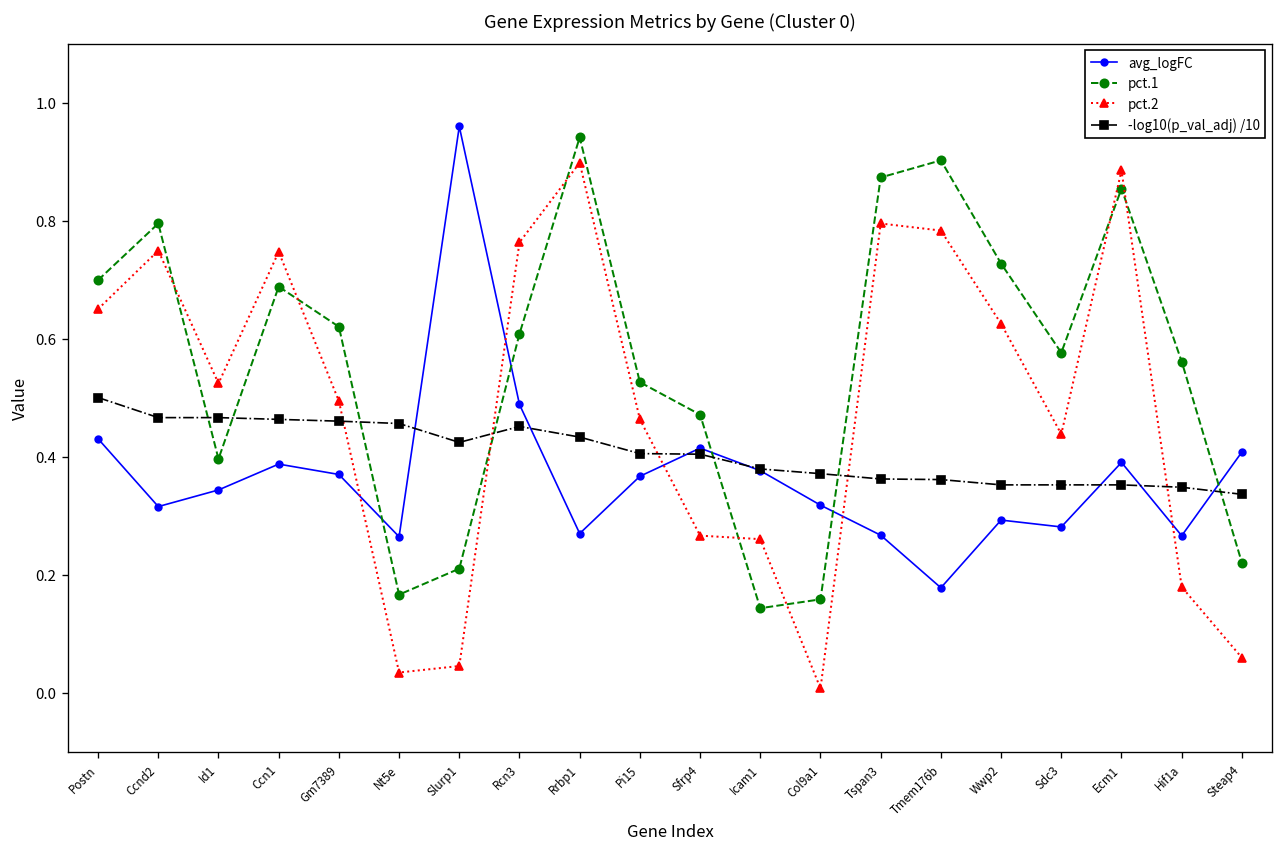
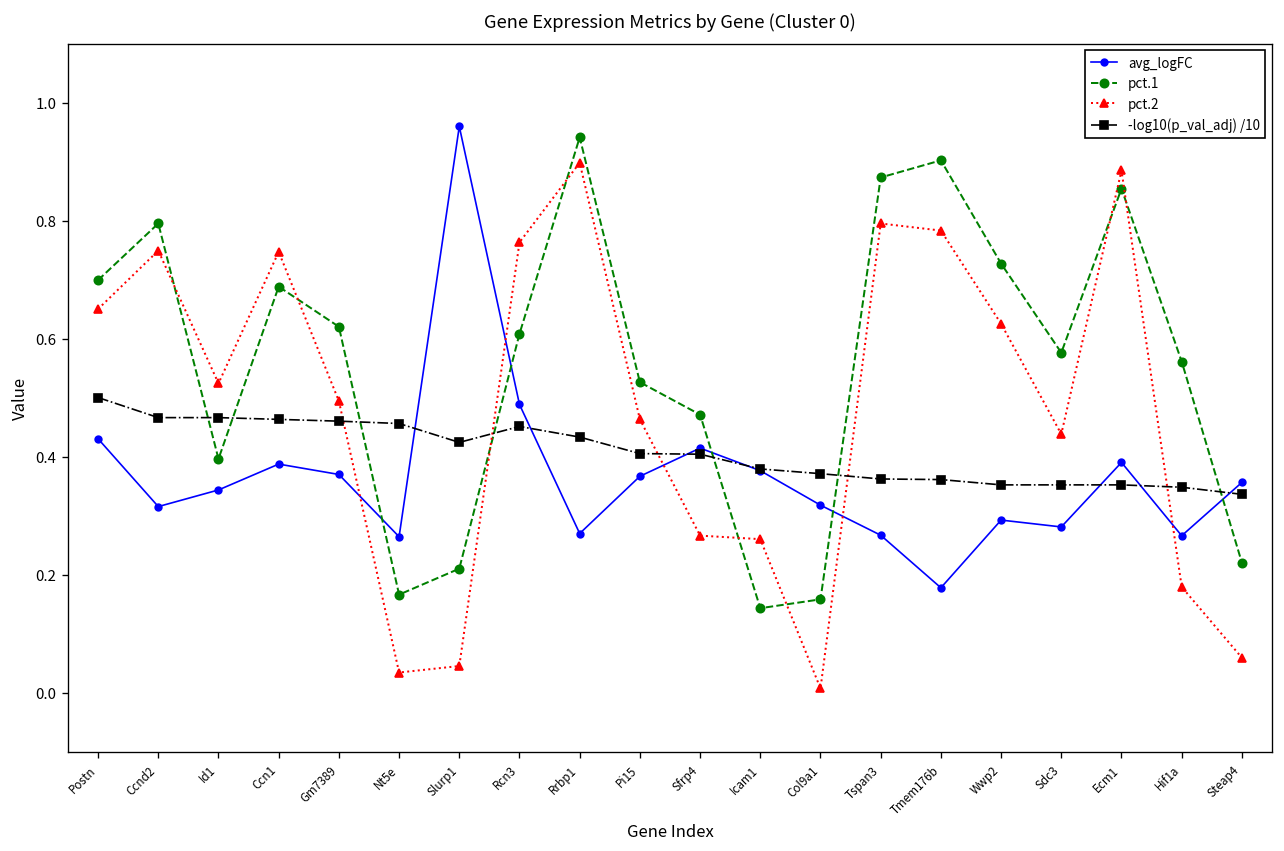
  {
    "avg_logFC": {
      "Postn": 0.43,
      "Ccnd2": 0.32,
      "Id1": 0.34,
      "Ccn1": 0.39,
      "Gm7389": 0.37,
      "Nt5e": 0.26,
      "Slurp1": 0.96,
      "Rcn3": 0.49,
      "Rrbp1": 0.27,
      "Pi15": 0.37,
      "Sfrp4": 0.41,
      "Col9a1": 0.32,
      "Tspan3": 0.27,
      "Tmem176b": 0.18,
      "Wwp2": 0.29,
      "Sdc3": 0.28,
      "Ecm1": 0.39,
      "Hif1a": 0.27,
-     "Steap4": 0.41
+     "Steap4": 0.36
    },
    "pct.1": {
      "Postn": 0.70,
      "Ccnd2": 0.80,
      "Id1": 0.40,
      "Ccn1": 0.69,
      "Gm7389": 0.62,
      "Nt5e": 0.17,
      "Slurp1": 0.21,
      "Rcn3": 0.61,
      "Rrbp1": 0.94,
      "Pi15": 0.53,
      "Sfrp4": 0.47,
      "Icam1": 0.14,
      "Col9a1": 0.16,
      "Tspan3": 0.87,
      "Tmem176b": 0.90,
      "Wwp2": 0.73,
      "Sdc3": 0.58,
      "Ecm1": 0.85,
      "Hif1a": 0.56,
      "Steap4": 0.22
    },
    "pct.2": {
      "Postn": 0.65,
      "Ccnd2": 0.75,
      "Id1": 0.52,
      "Ccn1": 0.75,
      "Gm7389": 0.49,
      "Nt5e": 0.03,
      "Slurp1": 0.05,
      "Rcn3": 0.76,
      "Rrbp1": 0.90,
      "Pi15": 0.46,
      "Sfrp4": 0.27,
      "Icam1": 0.26,
      "Col9a1": 0.01,
      "Tspan3": 0.80,
      "Tmem176b": 0.78,
      "Wwp2": 0.63,
      "Sdc3": 0.44,
      "Ecm1": 0.89,
      "Hif1a": 0.18,
      "Steap4": 0.06
    },
    "-log10(p_val_adj) /10": {
      "Postn": 0.50,
      "Ccnd2": 0.47,
      "Id1": 0.47,
      "Ccn1": 0.46,
      "Gm7389": 0.46,
      "Nt5e": 0.46,
      "Slurp1": 0.42,
      "Rcn3": 0.45,
      "Rrbp1": 0.43,
      "Pi15": 0.40,
      "Sfrp4": 0.40,
      "Col9a1": 0.37,
      "Tspan3": 0.36,
      "Tmem176b": 0.36,
      "Wwp2": 0.35,
      "Sdc3": 0.35,
      "Ecm1": 0.35,
      "Hif1a": 0.35,
      "Steap4": 0.34
    }
  }
